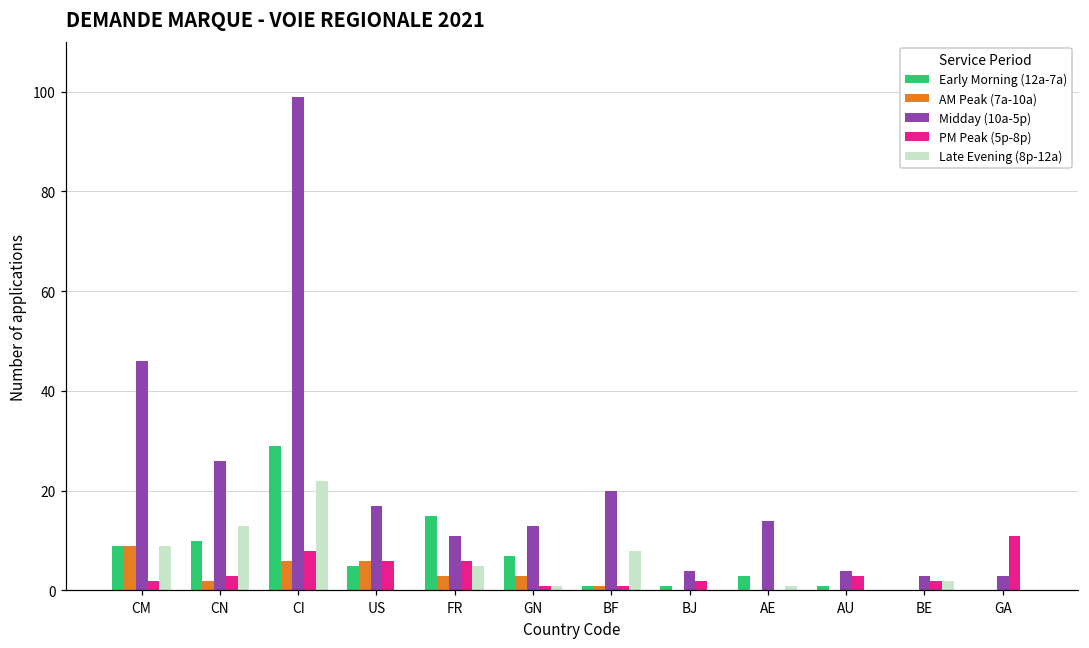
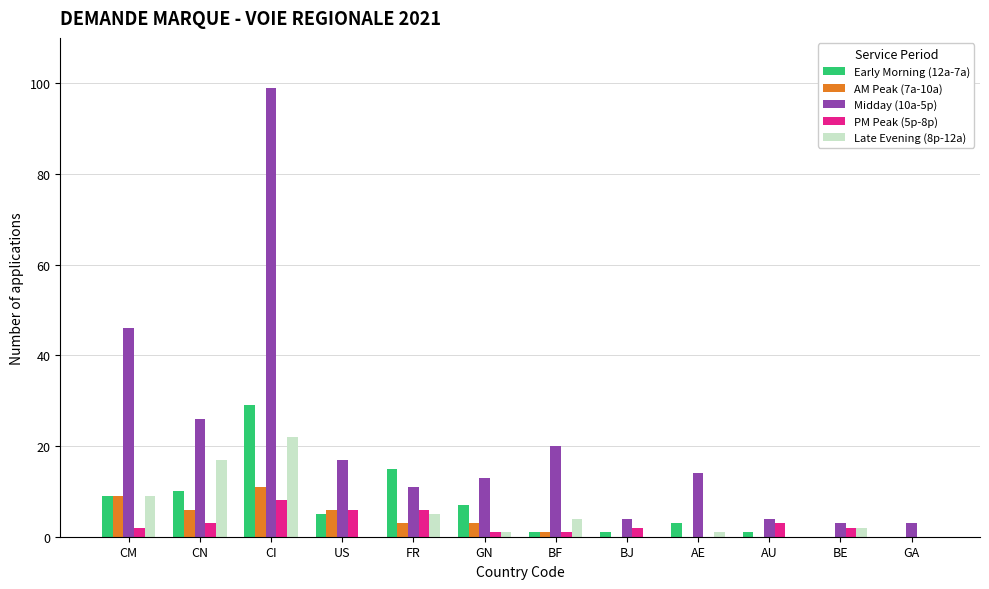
  {
    "Early Morning (12a-7a)": {
      "CM": 9,
      "CN": 10,
      "CI": 29,
      "US": 5,
      "FR": 15,
      "GN": 7,
      "BF": 1,
      "BJ": 1,
      "AE": 3,
      "AU": 1,
      "BE": 0,
      "GA": 0
    },
    "AM Peak (7a-10a)": {
      "CM": 9,
-     "CN": 2,
-     "CI": 6,
+     "CN": 6,
+     "CI": 11,
      "US": 6,
      "FR": 3,
      "GN": 3,
      "BF": 1,
      "BJ": 0,
      "AE": 0,
      "AU": 0,
      "BE": 0,
      "GA": 0
    },
    "Midday (10a-5p)": {
      "CM": 46,
      "CN": 26,
      "CI": 99,
      "US": 17,
      "FR": 11,
      "GN": 13,
      "BF": 20,
      "BJ": 4,
      "AE": 14,
      "AU": 4,
      "BE": 3,
      "GA": 3
    },
    "PM Peak (5p-8p)": {
      "CM": 2,
      "CN": 3,
      "CI": 8,
      "US": 6,
      "FR": 6,
      "GN": 1,
      "BF": 1,
      "BJ": 2,
      "AE": 0,
      "AU": 3,
      "BE": 2,
-     "GA": 11
+     "GA": 0
    },
    "Late Evening (8p-12a)": {
      "CM": 9,
-     "CN": 13,
+     "CN": 17,
      "CI": 22,
      "US": 0,
      "FR": 5,
      "GN": 1,
-     "BF": 8,
+     "BF": 4,
      "BJ": 0,
      "AE": 1,
      "AU": 0,
      "BE": 2,
      "GA": 0
    }
  }
